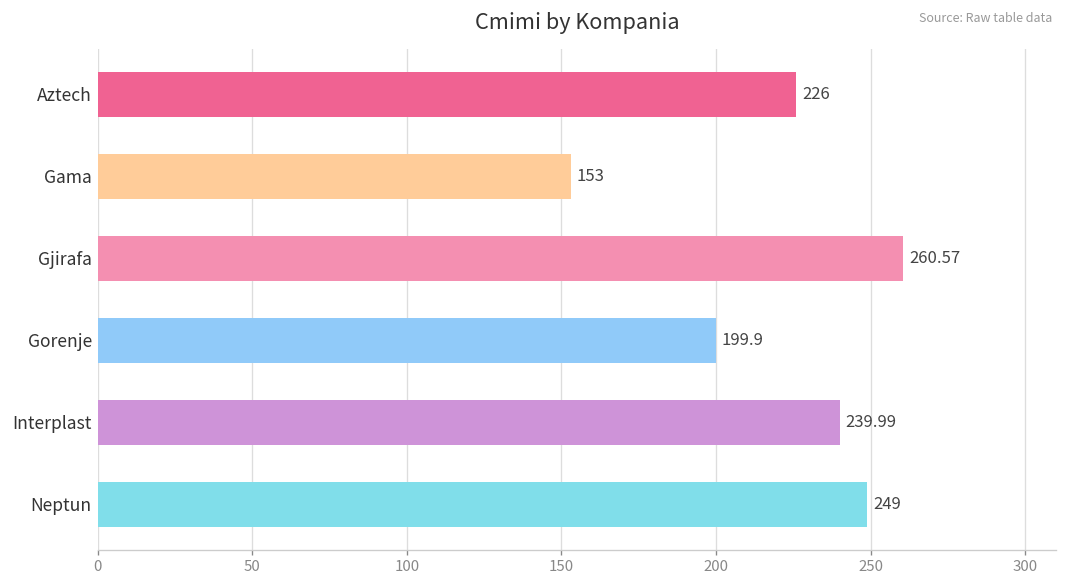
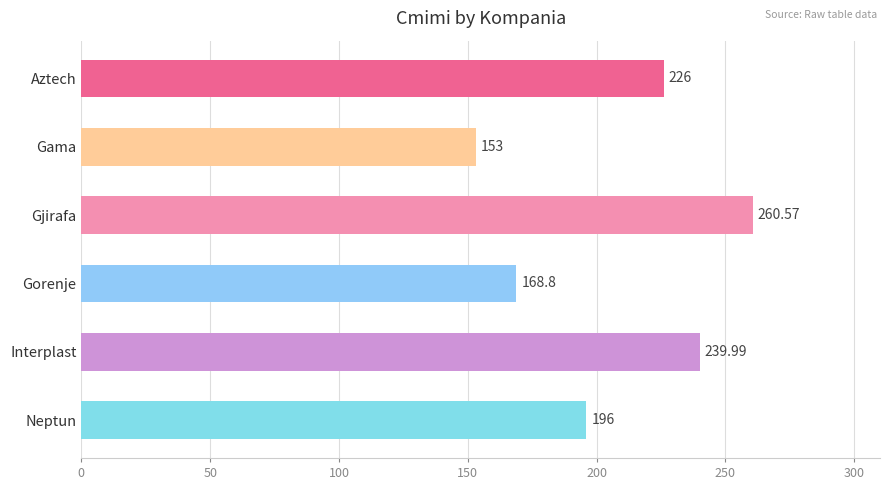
  {
    "Aztech": 226,
    "Gama": 153,
    "Gjirafa": 260.57,
-   "Gorenje": 199.9,
+   "Gorenje": 168.8,
    "Interplast": 239.99,
-   "Neptun": 249
+   "Neptun": 196
  }
